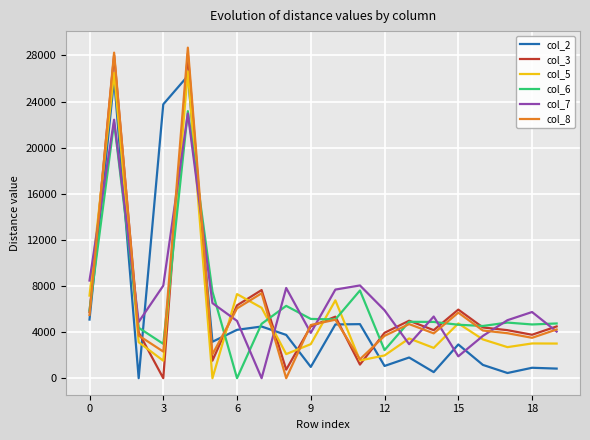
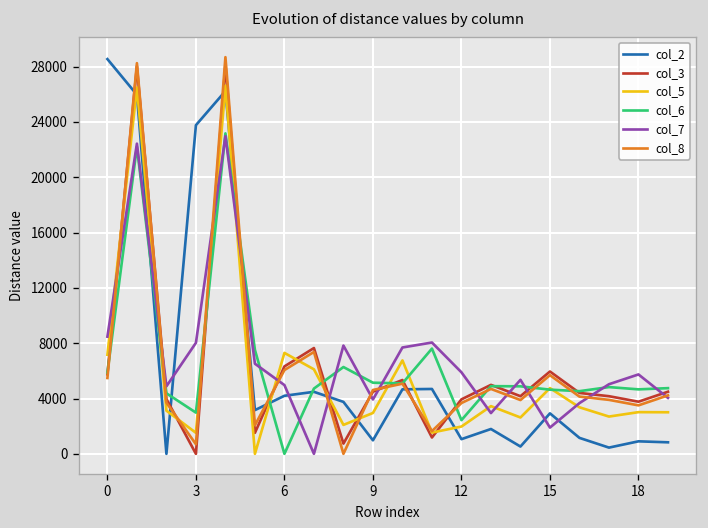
  {
    "col_2": {
-     "0": 5100,
+     "0": 28500,
      "3": 23800,
      "6": 4200,
      "9": 1000,
      "12": 1100,
      "15": 2900,
      "18": 900
    },
    "col_3": {
      "3": 0,
      "6": 6300,
      "12": 3900,
      "15": 6000,
      "18": 3800
    },
    "col_5": {
      "0": 7200,
      "3": 1500,
      "6": 7300,
      "9": 3000,
      "12": 2000,
      "18": 3000
    },
    "col_6": {
      "3": 3000,
      "6": 0,
      "9": 5100,
      "12": 2400,
      "18": 4700
    },
    "col_7": {
      "0": 8500,
      "3": 8000,
      "6": 5000,
      "9": 3900,
      "12": 5900,
      "15": 1900,
      "18": 5700
    },
    "col_8": {
      "0": 5500,
-     "3": 2300,
+     "3": 700,
      "6": 6100,
      "12": 3700,
      "15": 5700,
      "18": 3500
    }
  }
